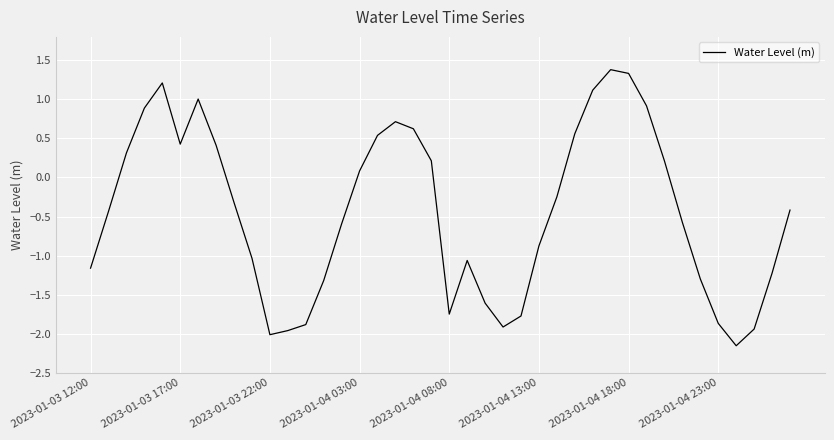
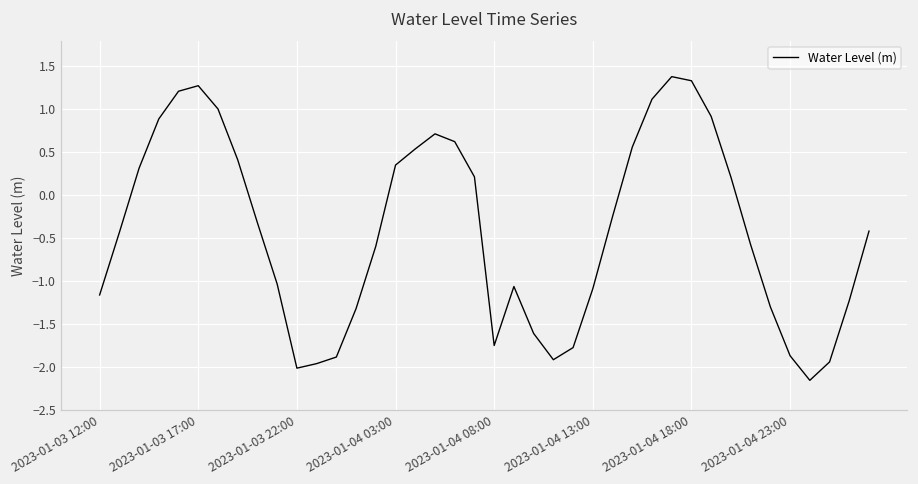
  {
    "2023-01-03 12:00": -1.2,
-   "2023-01-03 17:00": 0.4,
+   "2023-01-03 17:00": 1.3,
    "2023-01-03 22:00": -2.0,
-   "2023-01-04 03:00": 0.1,
+   "2023-01-04 03:00": 0.4,
    "2023-01-04 08:00": -1.7,
-   "2023-01-04 13:00": -0.9,
+   "2023-01-04 13:00": -1.1,
    "2023-01-04 18:00": 1.3,
    "2023-01-04 23:00": -1.9
  }
